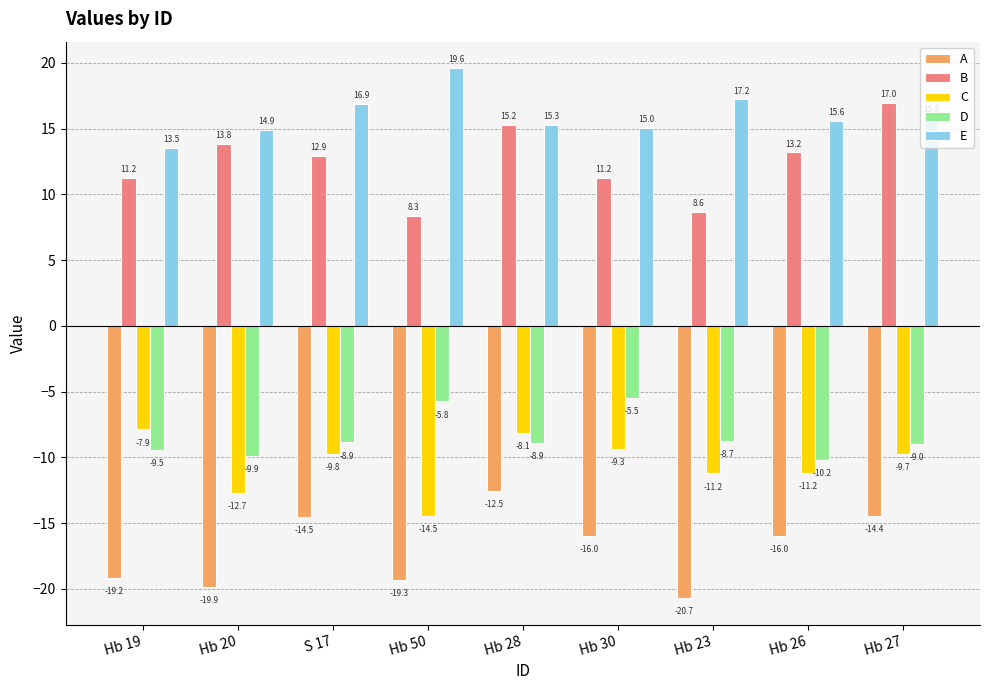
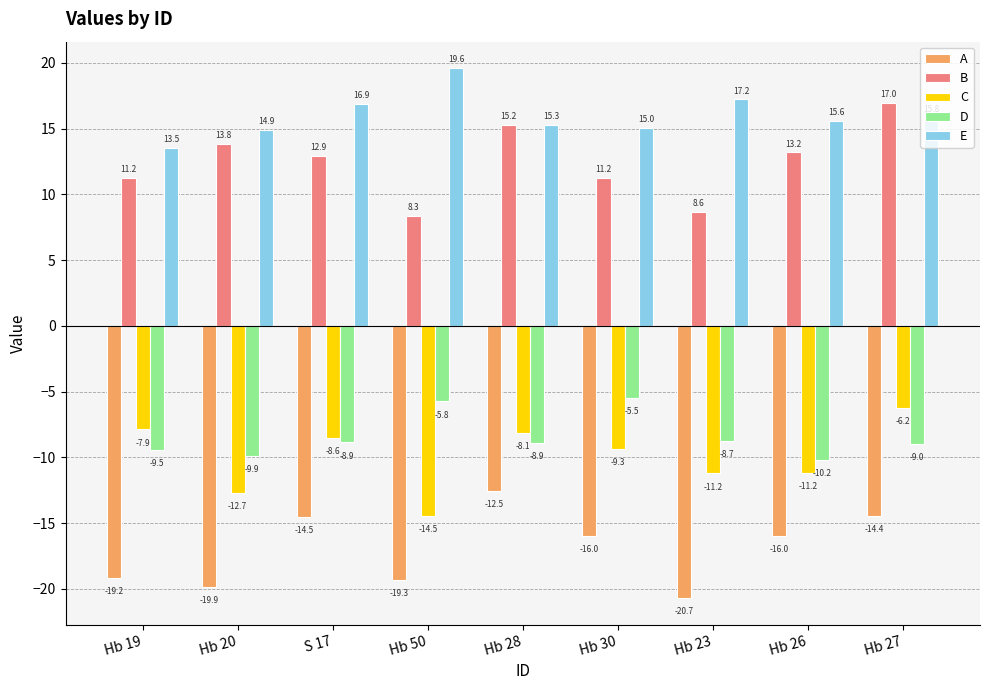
  {
    "C": {
      "Hb 19": -7.9,
      "Hb 20": -12.7,
-     "S 17": -9.8,
+     "S 17": -8.6,
      "Hb 50": -14.5,
      "Hb 28": -8.1,
      "Hb 30": -9.3,
      "Hb 23": -11.2,
      "Hb 26": -11.2,
-     "Hb 27": -9.7
+     "Hb 27": -6.2
    },
    "D": {
      "Hb 19": -9.5,
      "Hb 20": -9.9,
      "S 17": -8.9,
      "Hb 50": -5.8,
      "Hb 28": -8.9,
      "Hb 30": -5.5,
      "Hb 23": -8.7,
      "Hb 26": -10.2,
      "Hb 27": -9.0
    },
    "E": {
      "Hb 19": 13.5,
      "Hb 20": 14.9,
      "S 17": 16.9,
      "Hb 50": 19.6,
      "Hb 28": 15.3,
      "Hb 30": 15.0,
      "Hb 23": 17.2,
      "Hb 26": 15.6
    }
  }
